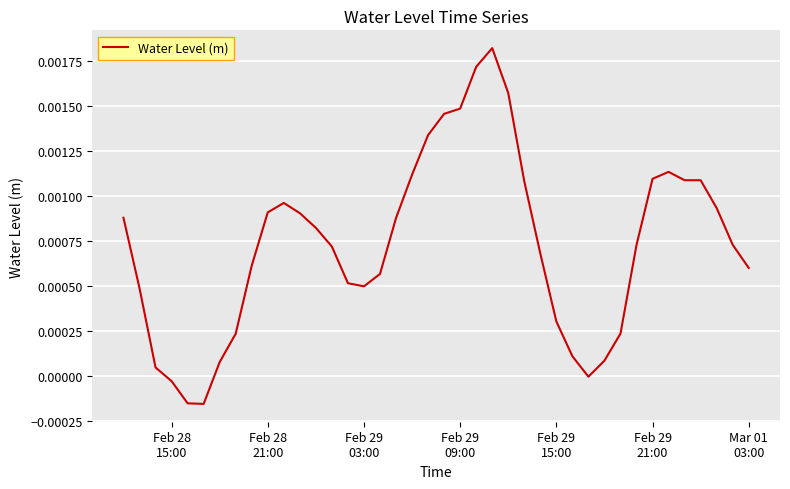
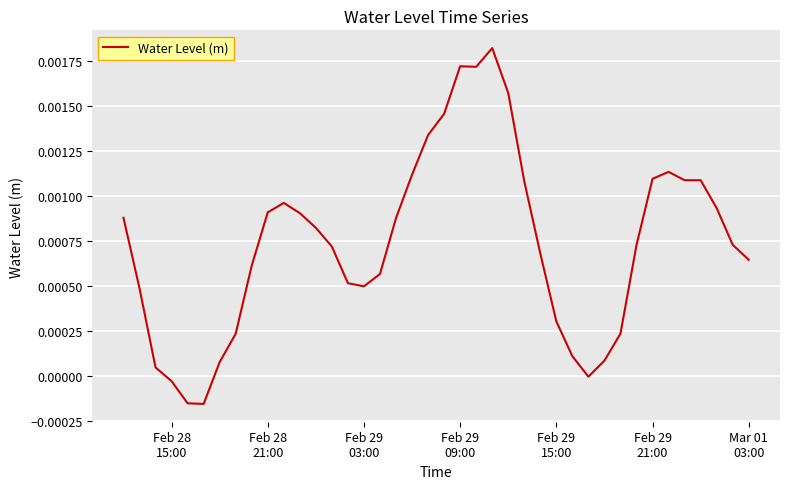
  {
    "Feb 28 15:00": -0.00003,
    "Feb 28 21:00": 0.00091,
    "Feb 29 03:00": 0.00050,
-   "Feb 29 09:00": 0.00148,
+   "Feb 29 09:00": 0.00172,
    "Feb 29 15:00": 0.00030,
    "Feb 29 21:00": 0.00110,
-   "Mar 01 03:00": 0.00060
+   "Mar 01 03:00": 0.00065
  }
